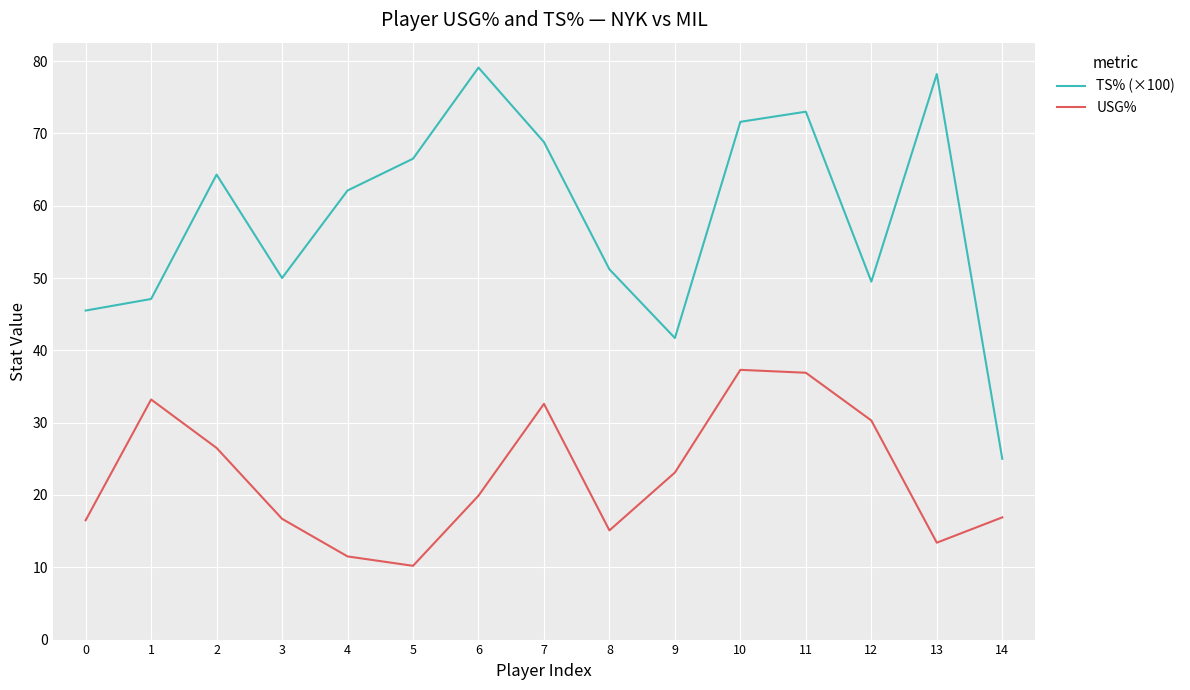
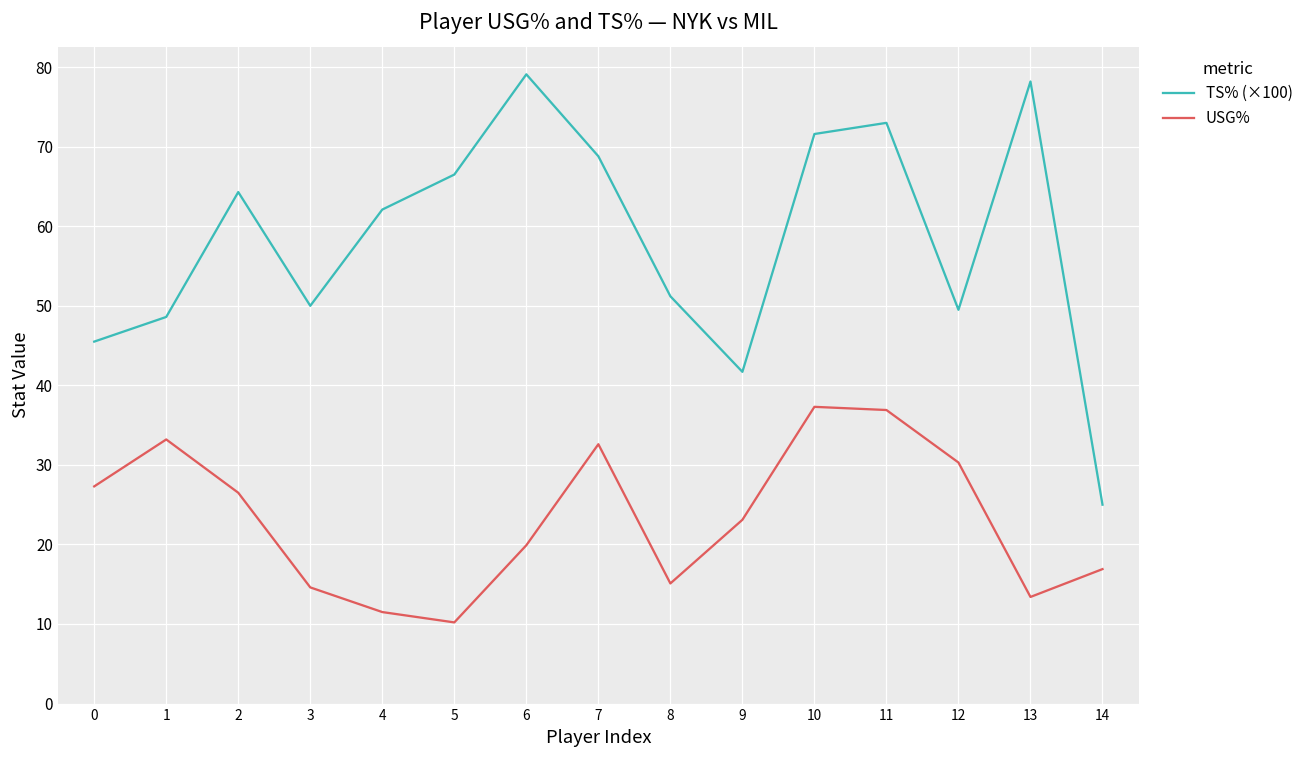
  {
    "TS% (×100)": {
      "0": 46,
-     "1": 47,
+     "1": 49,
      "2": 64,
      "3": 50,
      "4": 62,
      "5": 67,
      "6": 79,
      "7": 69,
      "8": 51,
      "9": 42,
      "10": 72,
      "11": 73,
      "12": 50,
      "13": 78,
      "14": 25
    },
    "USG%": {
-     "0": 17,
+     "0": 27,
      "1": 33,
      "2": 27,
-     "3": 17,
+     "3": 15,
      "4": 12,
      "5": 10,
      "6": 20,
      "7": 33,
      "8": 15,
      "9": 23,
      "10": 37,
      "11": 37,
      "12": 30,
      "13": 13,
      "14": 17
    }
  }
